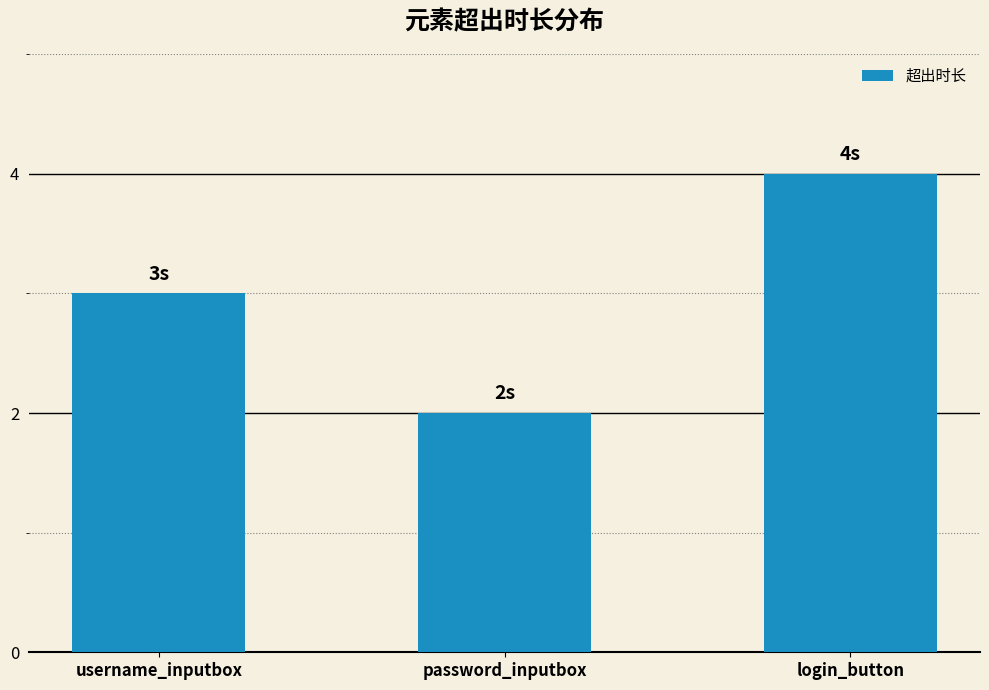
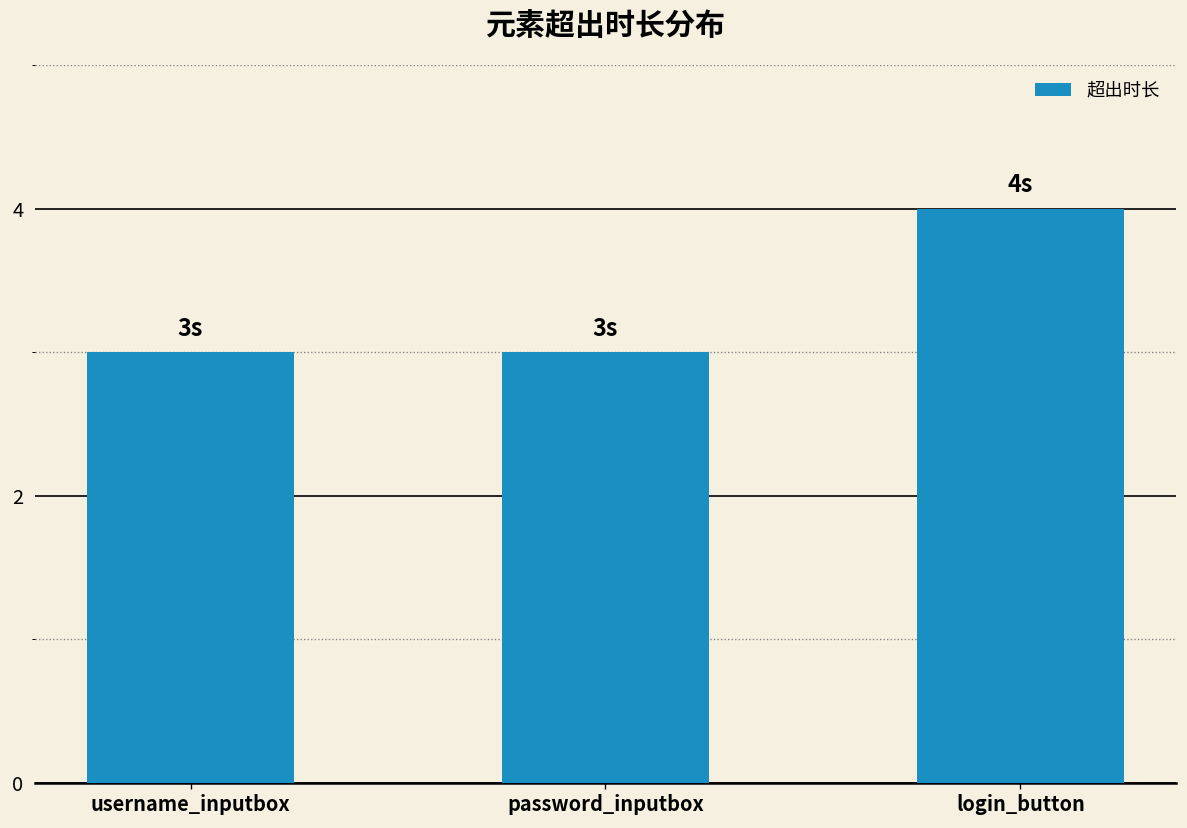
  {
    "username_inputbox": "3s",
-   "password_inputbox": "2s",
+   "password_inputbox": "3s",
    "login_button": "4s"
  }
